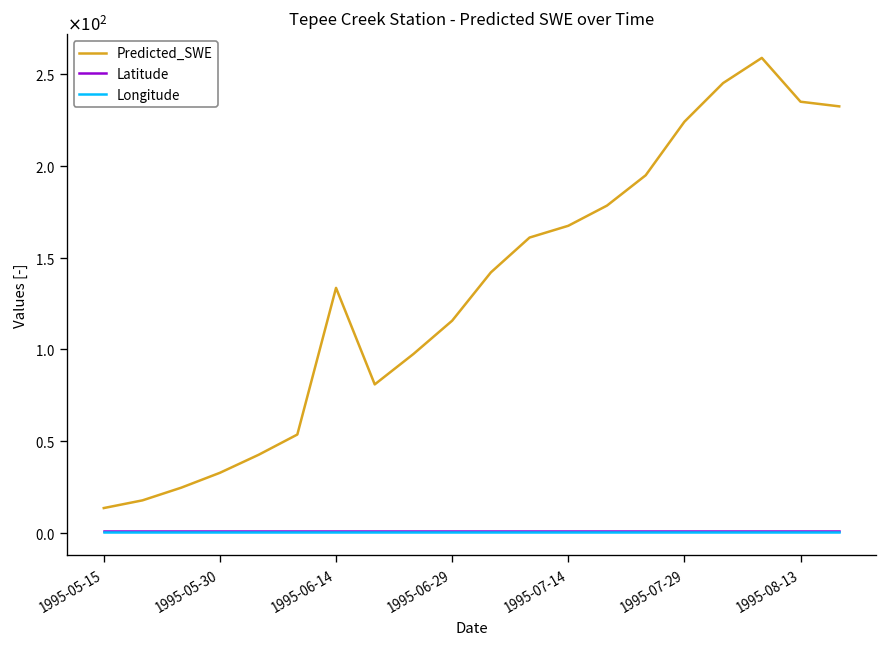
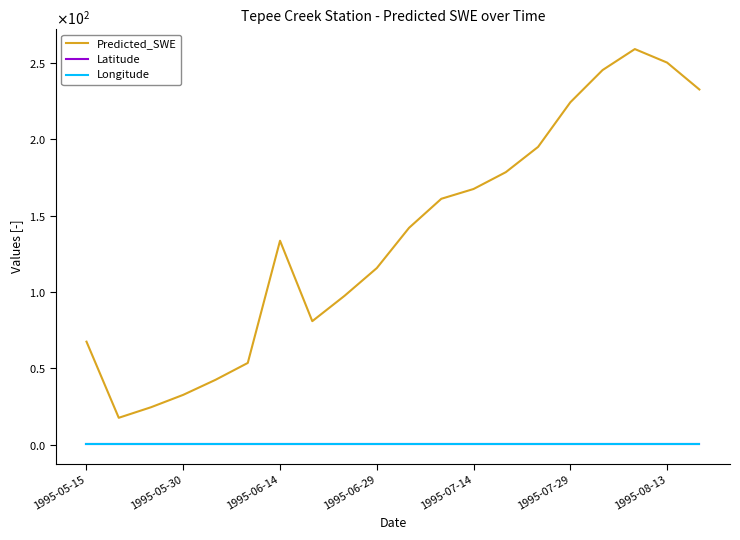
  {
    "Predicted_SWE": {
-     "1995-05-15": 14,
+     "1995-05-15": 68,
      "1995-05-30": 33,
      "1995-06-14": 134,
      "1995-06-29": 116,
      "1995-07-14": 167,
      "1995-07-29": 224,
-     "1995-08-13": 235
+     "1995-08-13": 250
    },
    "Longitude": {
      "1995-05-15": 1,
      "1995-05-30": 1,
      "1995-06-14": 1,
      "1995-06-29": 1,
      "1995-07-14": 1,
      "1995-07-29": 1,
      "1995-08-13": 1
    }
  }
